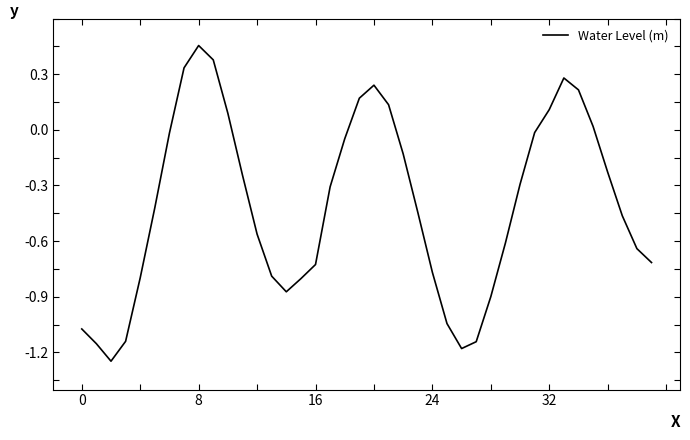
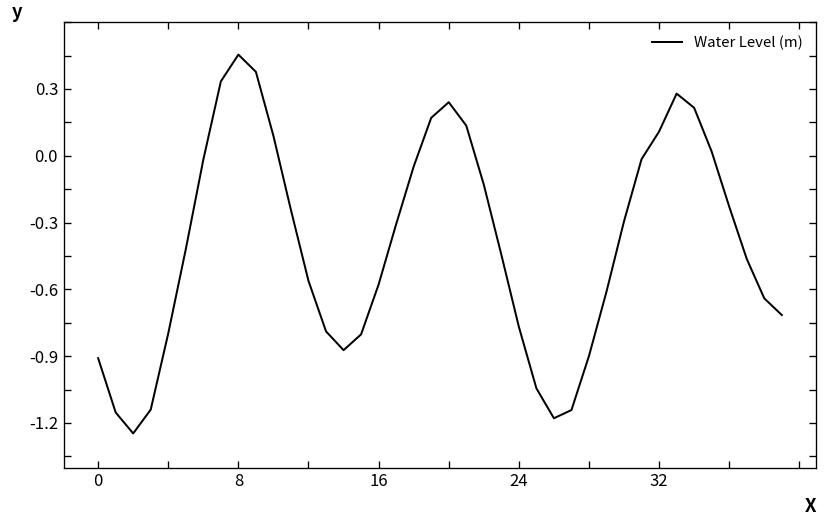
  {
-   "0": -1.07,
+   "0": -0.91,
    "8": 0.45,
-   "16": -0.73,
+   "16": -0.58,
    "24": -0.77,
    "32": 0.11
  }
